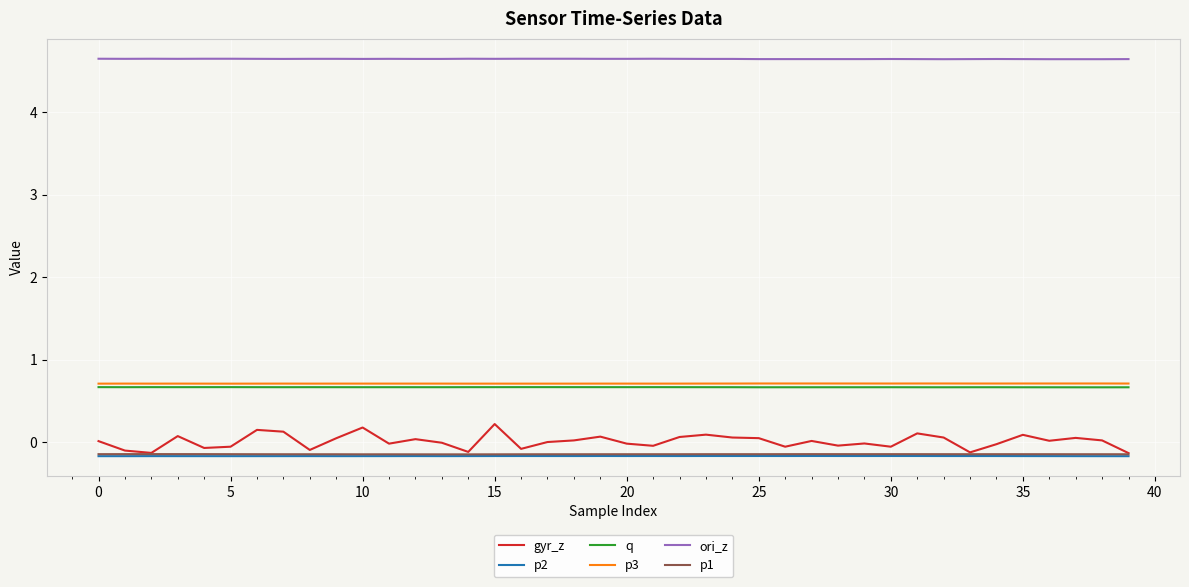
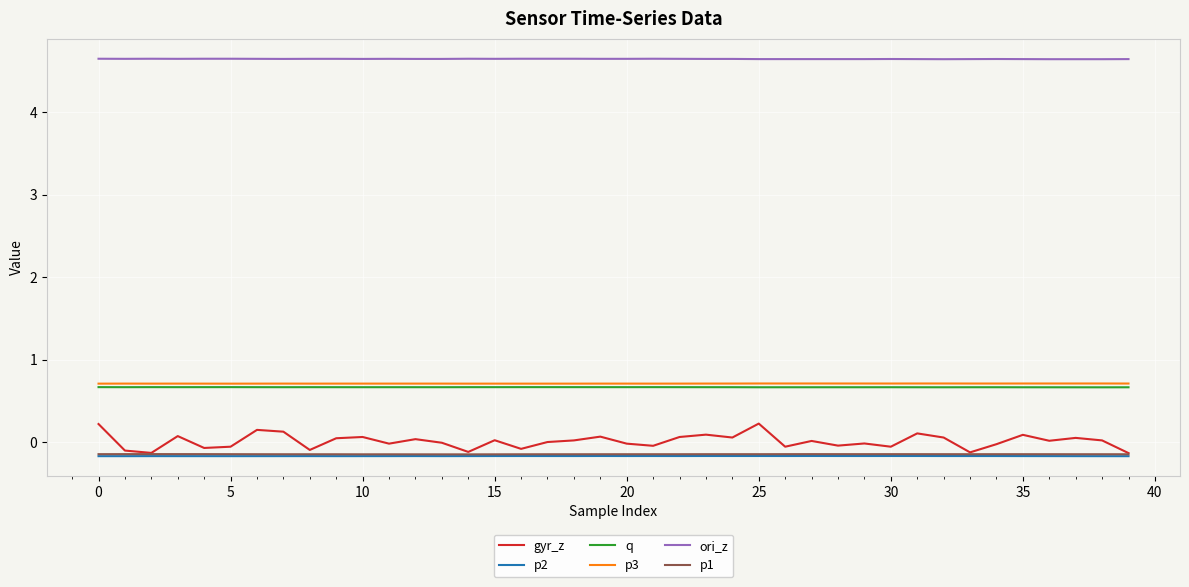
  {
    "gyr_z": {
-     "0": 0.0,
+     "0": 0.2,
      "5": -0.1,
-     "10": 0.2,
-     "15": 0.2,
+     "10": 0.1,
+     "15": 0.0,
      "20": 0.0,
-     "25": 0.0,
+     "25": 0.2,
      "30": -0.1,
      "35": 0.1
    },
    "q": {
      "0": 0.7,
      "5": 0.7,
      "10": 0.7,
      "15": 0.7,
      "20": 0.7,
      "25": 0.7,
      "30": 0.7,
      "35": 0.7
    },
    "p3": {
      "0": 0.7,
      "5": 0.7,
      "10": 0.7,
      "15": 0.7,
      "20": 0.7,
      "25": 0.7,
      "30": 0.7,
      "35": 0.7
    },
    "ori_z": {
      "0": 4.7,
      "5": 4.7,
      "10": 4.6,
      "15": 4.6,
      "20": 4.6,
      "25": 4.6,
      "30": 4.6,
      "35": 4.6
    }
  }
